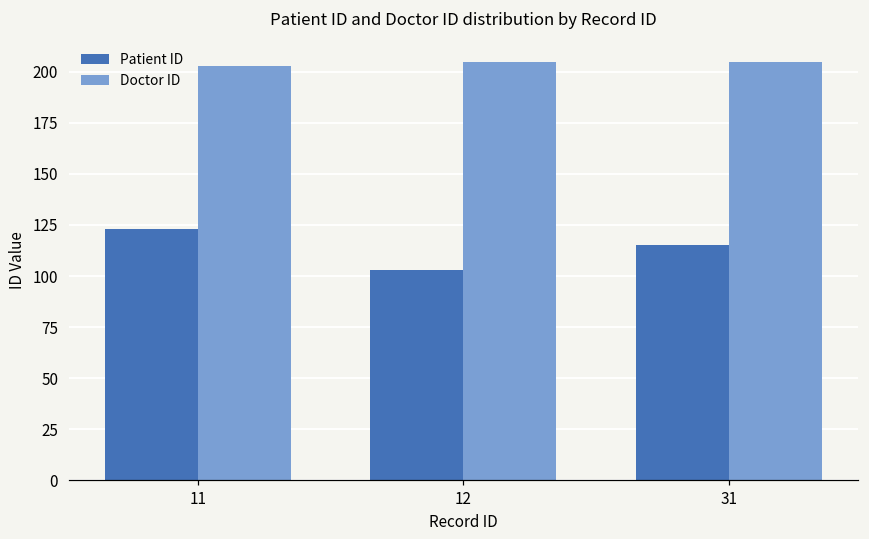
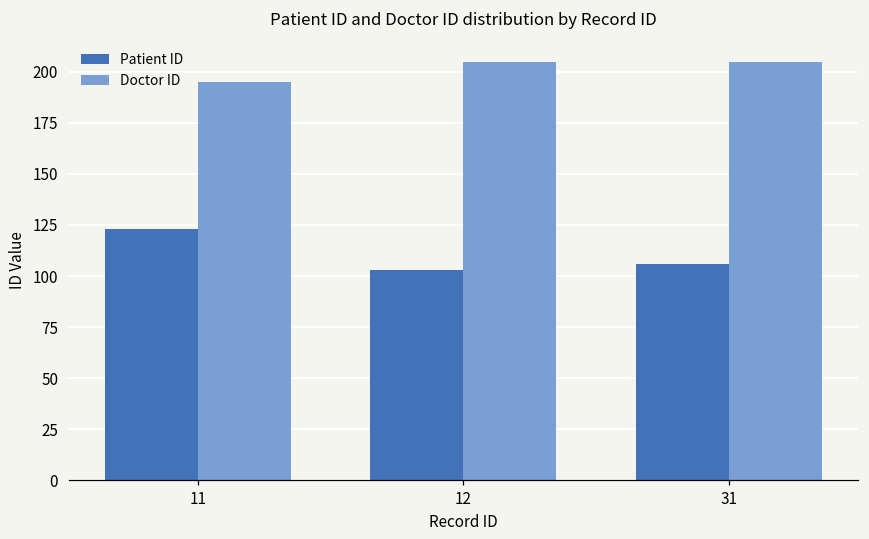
  {
    "Patient ID": {
      "11": 123,
      "12": 103,
-     "31": 115
+     "31": 106
    },
    "Doctor ID": {
-     "11": 203,
+     "11": 195,
      "12": 205,
      "31": 205
    }
  }
